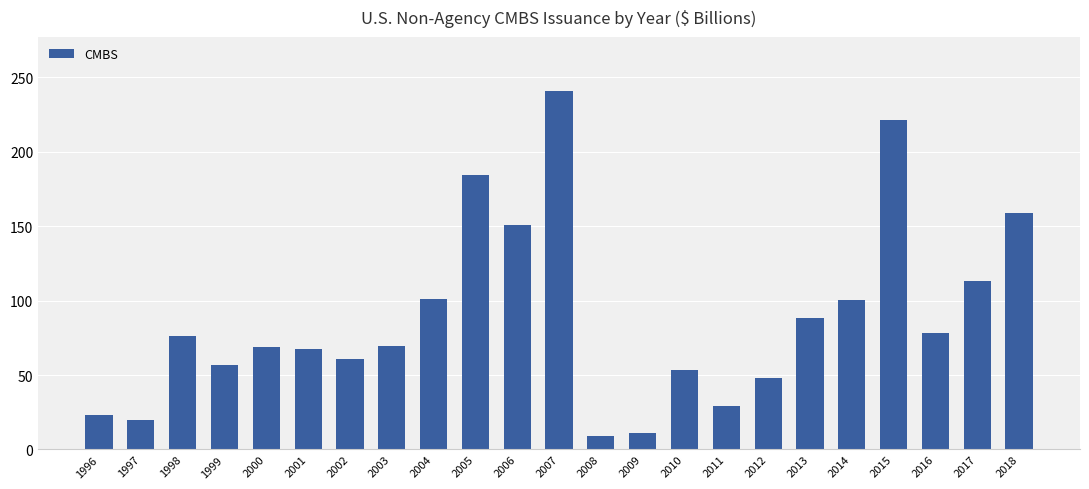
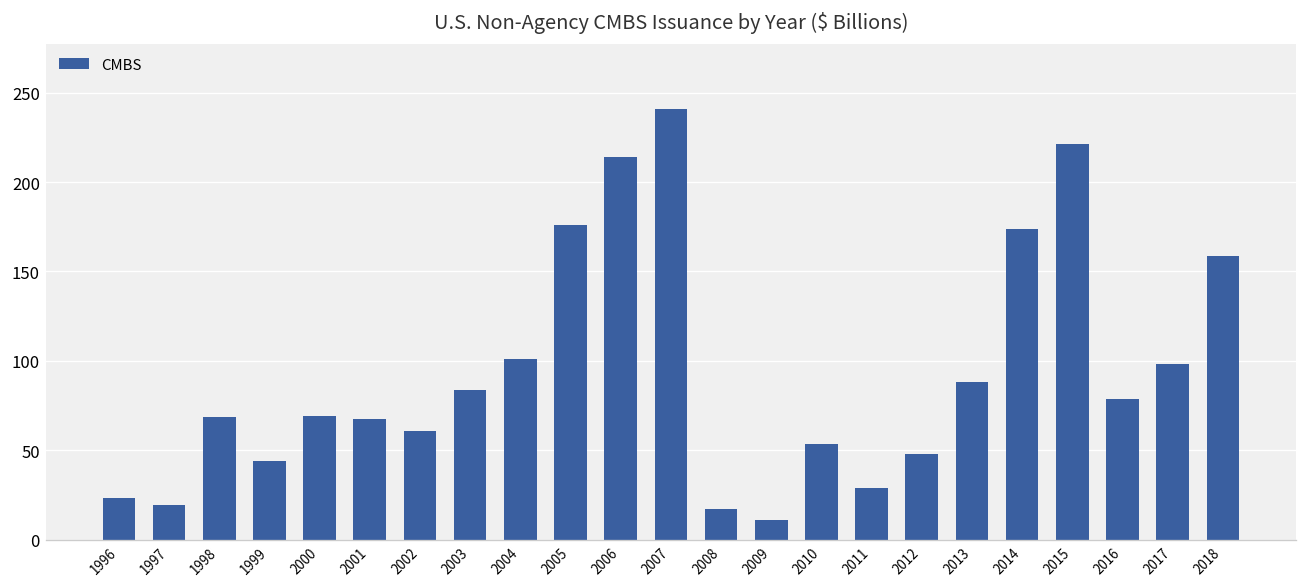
  {
    "1996": 23,
    "1997": 19,
-   "1998": 76,
-   "1999": 57,
+   "1998": 69,
+   "1999": 44,
    "2000": 69,
    "2001": 67,
    "2002": 61,
-   "2003": 70,
+   "2003": 84,
    "2004": 101,
-   "2005": 184,
-   "2006": 151,
+   "2005": 176,
+   "2006": 214,
    "2007": 241,
-   "2008": 9,
+   "2008": 17,
    "2009": 11,
    "2010": 54,
    "2011": 29,
    "2012": 48,
    "2013": 88,
-   "2014": 101,
+   "2014": 174,
    "2015": 221,
    "2016": 78,
-   "2017": 113,
+   "2017": 98,
    "2018": 159
  }
